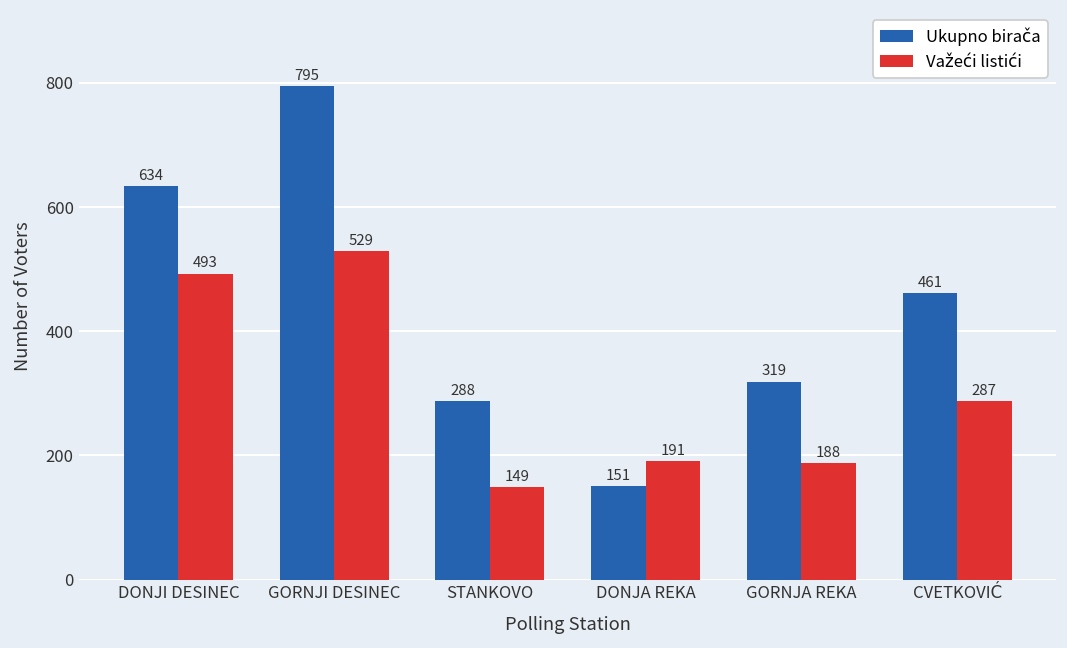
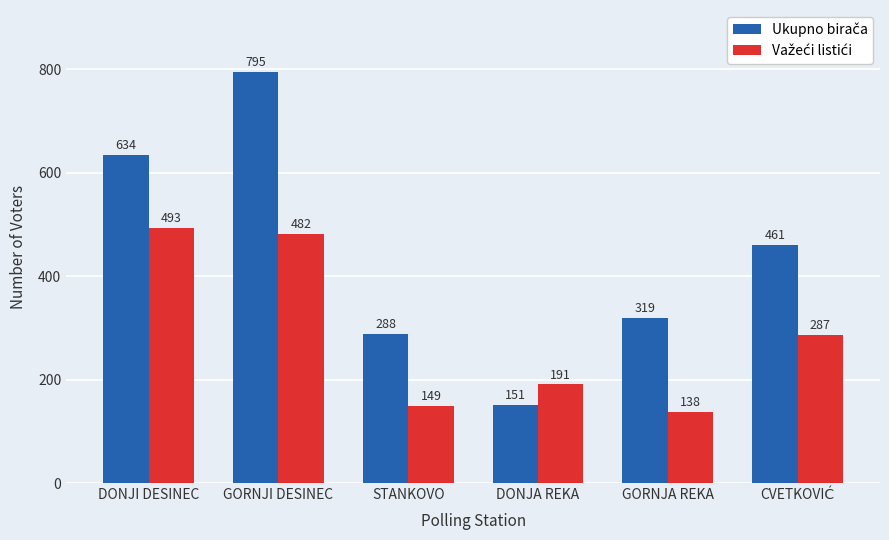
  {
    "Ukupno birača": {
      "DONJI DESINEC": 634,
      "GORNJI DESINEC": 795,
      "STANKOVO": 288,
      "DONJA REKA": 151,
      "GORNJA REKA": 319,
      "CVETKOVIĆ": 461
    },
    "Važeći listići": {
      "DONJI DESINEC": 493,
-     "GORNJI DESINEC": 529,
+     "GORNJI DESINEC": 482,
      "STANKOVO": 149,
      "DONJA REKA": 191,
-     "GORNJA REKA": 188,
+     "GORNJA REKA": 138,
      "CVETKOVIĆ": 287
    }
  }
